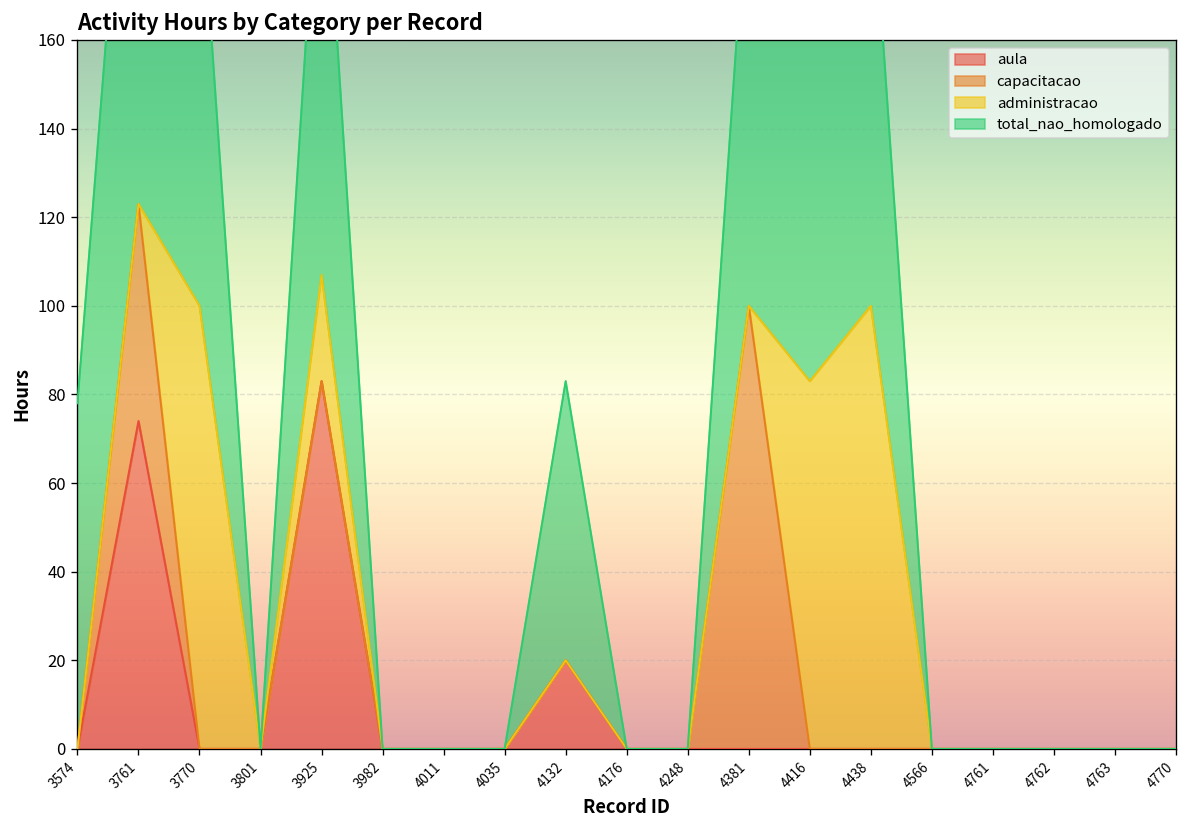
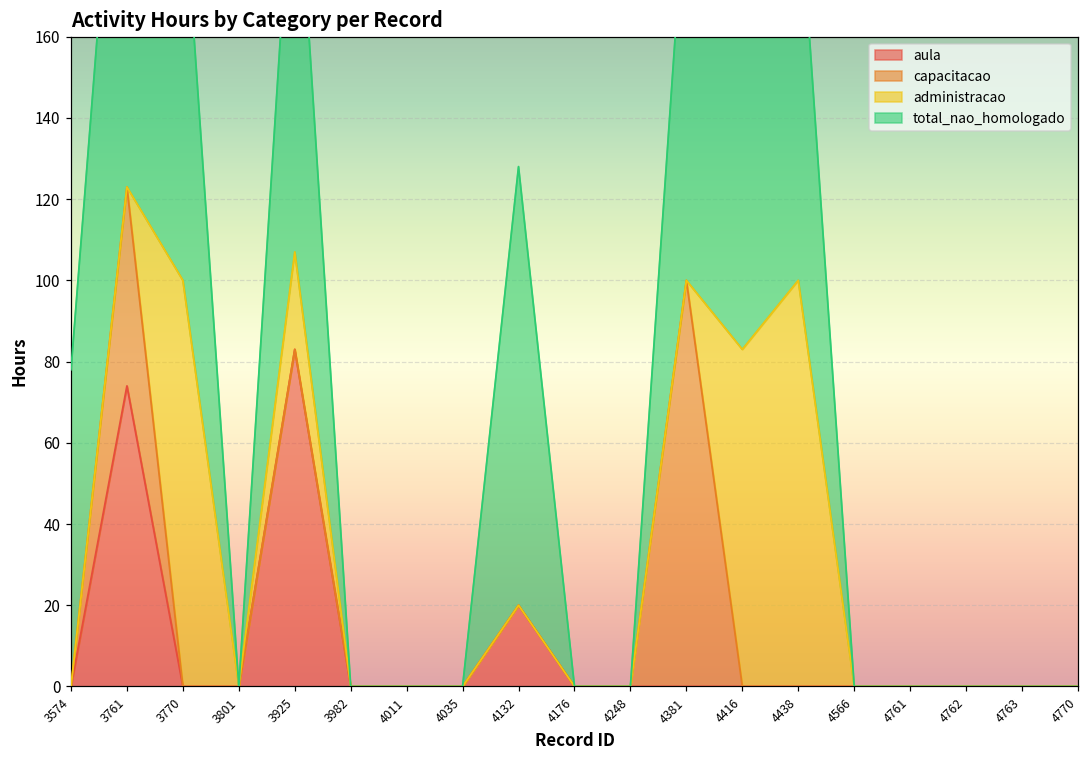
  {
    "administracao": {
      "3770": 100,
      "3925": 24,
      "4416": 83,
      "4438": 100
    },
    "total_nao_homologado": {
      "3574": 78,
-     "4132": 63
+     "4132": 108
    }
  }
